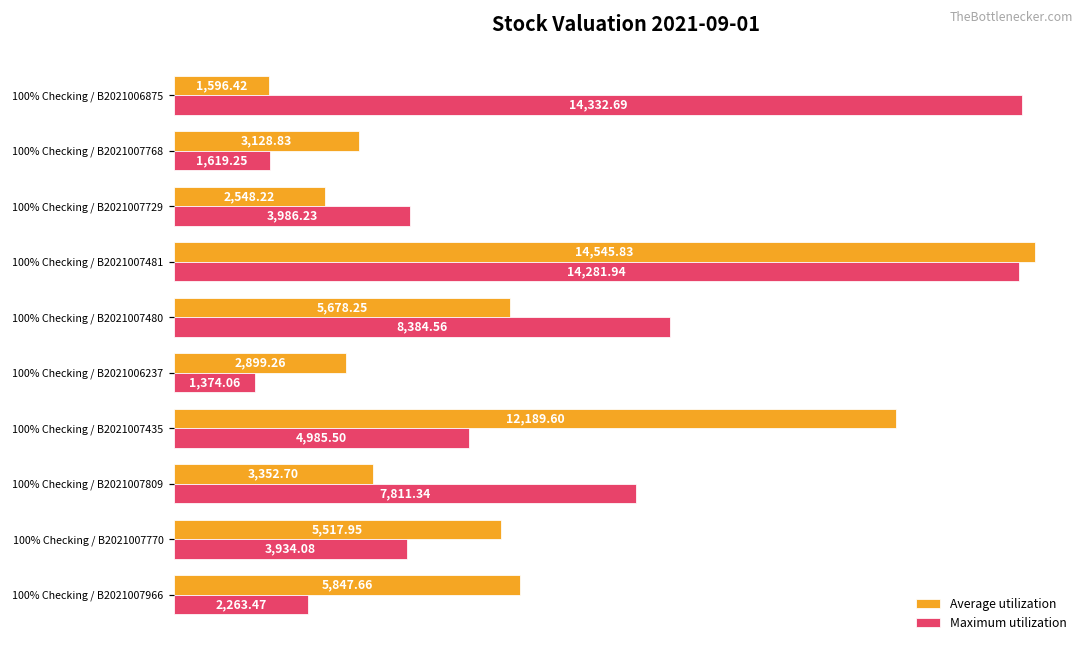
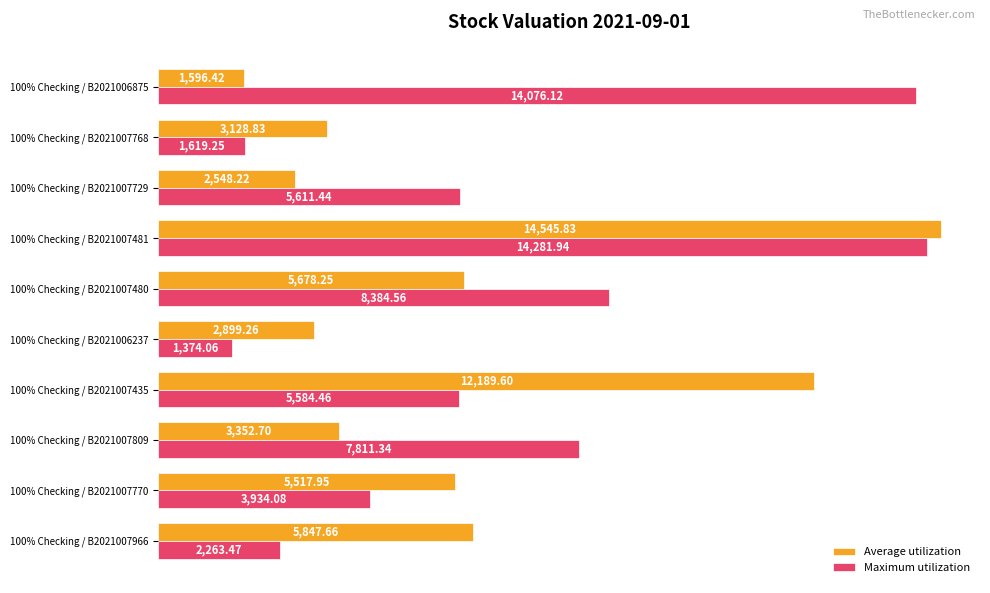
  {
    "Average utilization": {
      "100% Checking / B2021006875": "1,596.42",
      "100% Checking / B2021007768": "3,128.83",
      "100% Checking / B2021007729": "2,548.22",
      "100% Checking / B2021007481": "14,545.83",
      "100% Checking / B2021007480": "5,678.25",
      "100% Checking / B2021006237": "2,899.26",
      "100% Checking / B2021007435": "12,189.60",
      "100% Checking / B2021007809": "3,352.70",
      "100% Checking / B2021007770": "5,517.95",
      "100% Checking / B2021007966": "5,847.66"
    },
    "Maximum utilization": {
-     "100% Checking / B2021006875": "14,332.69",
+     "100% Checking / B2021006875": "14,076.12",
      "100% Checking / B2021007768": "1,619.25",
-     "100% Checking / B2021007729": "3,986.23",
+     "100% Checking / B2021007729": "5,611.44",
      "100% Checking / B2021007481": "14,281.94",
      "100% Checking / B2021007480": "8,384.56",
      "100% Checking / B2021006237": "1,374.06",
-     "100% Checking / B2021007435": "4,985.50",
+     "100% Checking / B2021007435": "5,584.46",
      "100% Checking / B2021007809": "7,811.34",
      "100% Checking / B2021007770": "3,934.08",
      "100% Checking / B2021007966": "2,263.47"
    }
  }
